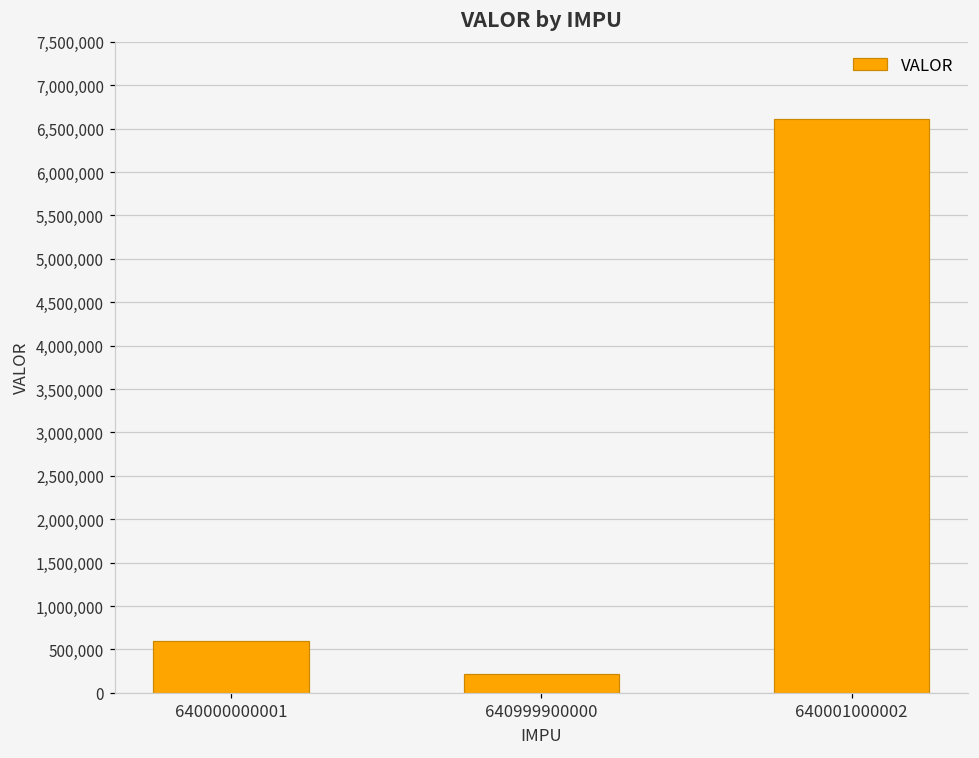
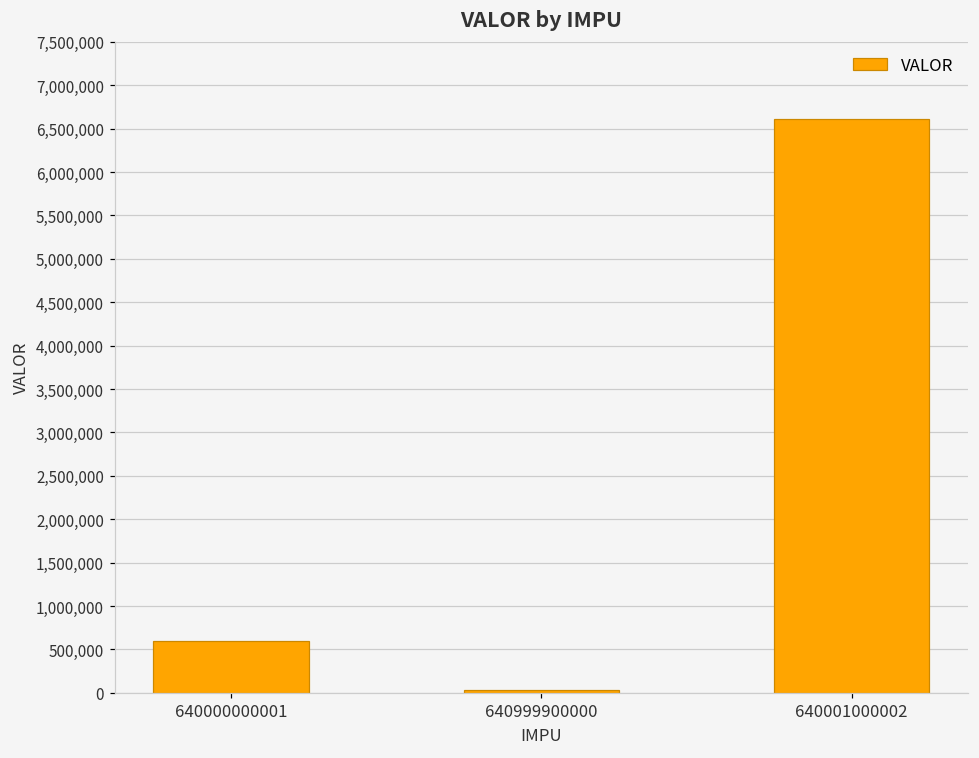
  {
    "640000000001": "600,000",
-   "640999900000": "200,000",
+   "640999900000": "0",
    "640001000002": "6,600,000"
  }
